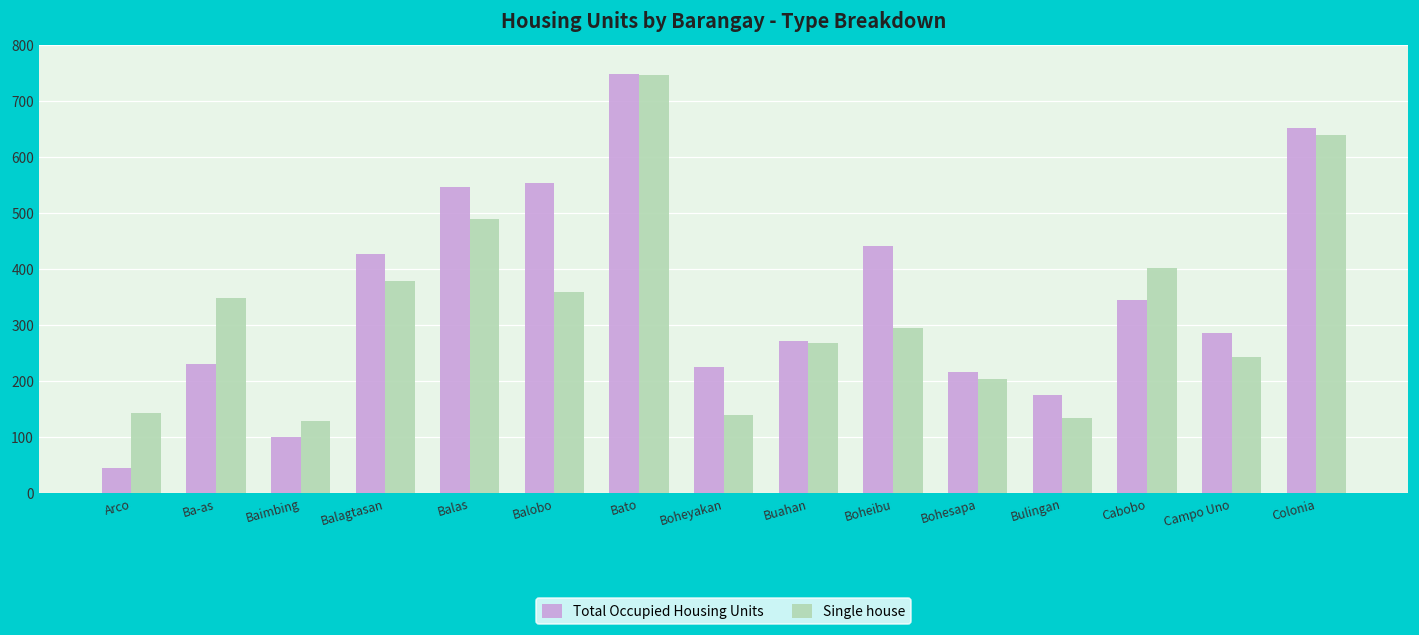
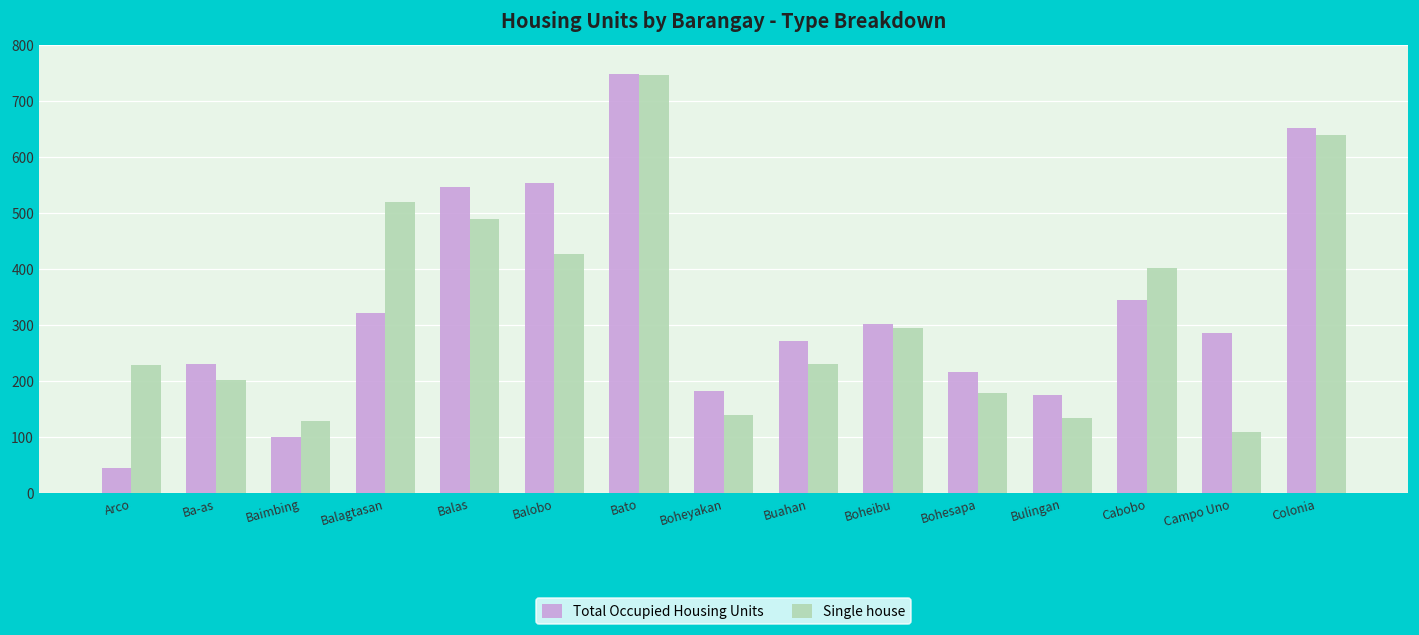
  {
    "Total Occupied Housing Units": {
      "Arco": 50,
      "Ba-as": 230,
      "Baimbing": 100,
-     "Balagtasan": 430,
+     "Balagtasan": 320,
      "Balas": 550,
      "Balobo": 550,
      "Bato": 750,
-     "Boheyakan": 230,
+     "Boheyakan": 180,
      "Buahan": 270,
-     "Boheibu": 440,
+     "Boheibu": 300,
      "Bohesapa": 220,
      "Bulingan": 170,
      "Cabobo": 350,
      "Campo Uno": 290,
      "Colonia": 650
    },
    "Single house": {
-     "Arco": 140,
-     "Ba-as": 350,
+     "Arco": 230,
+     "Ba-as": 200,
      "Baimbing": 130,
-     "Balagtasan": 380,
+     "Balagtasan": 520,
      "Balas": 490,
-     "Balobo": 360,
+     "Balobo": 430,
      "Bato": 750,
      "Boheyakan": 140,
-     "Buahan": 270,
+     "Buahan": 230,
      "Boheibu": 290,
-     "Bohesapa": 200,
+     "Bohesapa": 180,
      "Bulingan": 130,
      "Cabobo": 400,
-     "Campo Uno": 240,
+     "Campo Uno": 110,
      "Colonia": 640
    }
  }
